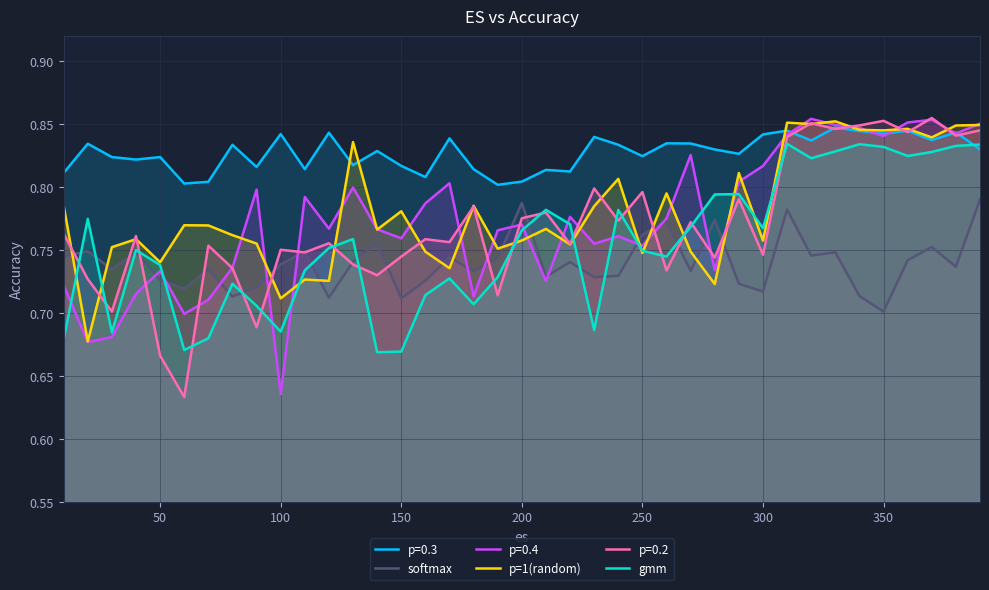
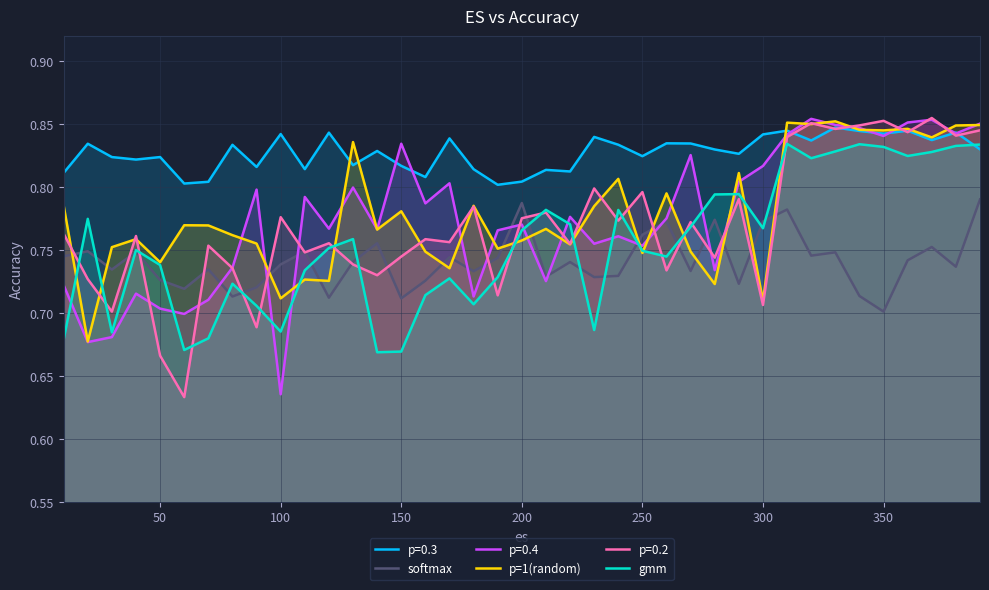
  {
    "p=0.3": {
      "50": 0.824,
      "100": 0.842,
      "150": 0.817,
      "200": 0.804,
      "250": 0.825,
      "300": 0.842
    },
    "softmax": {
      "50": 0.726,
      "100": 0.739,
      "150": 0.712,
      "200": 0.787,
      "250": 0.762,
-     "300": 0.717,
+     "300": 0.773,
      "350": 0.701
    },
    "p=0.4": {
-     "50": 0.733,
+     "50": 0.704,
      "100": 0.636,
-     "150": 0.759,
+     "150": 0.835,
      "200": 0.770,
      "250": 0.754,
      "300": 0.817
    },
    "p=1(random)": {
      "50": 0.740,
      "100": 0.712,
      "150": 0.781,
      "200": 0.758,
-     "300": 0.758,
+     "300": 0.710,
      "350": 0.845
    },
    "p=0.2": {
      "50": 0.666,
-     "100": 0.750,
+     "100": 0.776,
      "150": 0.745,
      "200": 0.775,
      "250": 0.796,
-     "300": 0.746,
+     "300": 0.707,
      "350": 0.853
    },
    "gmm": {
      "50": 0.738,
      "100": 0.685,
      "150": 0.670,
      "200": 0.766,
      "300": 0.767,
      "350": 0.832
    }
  }
